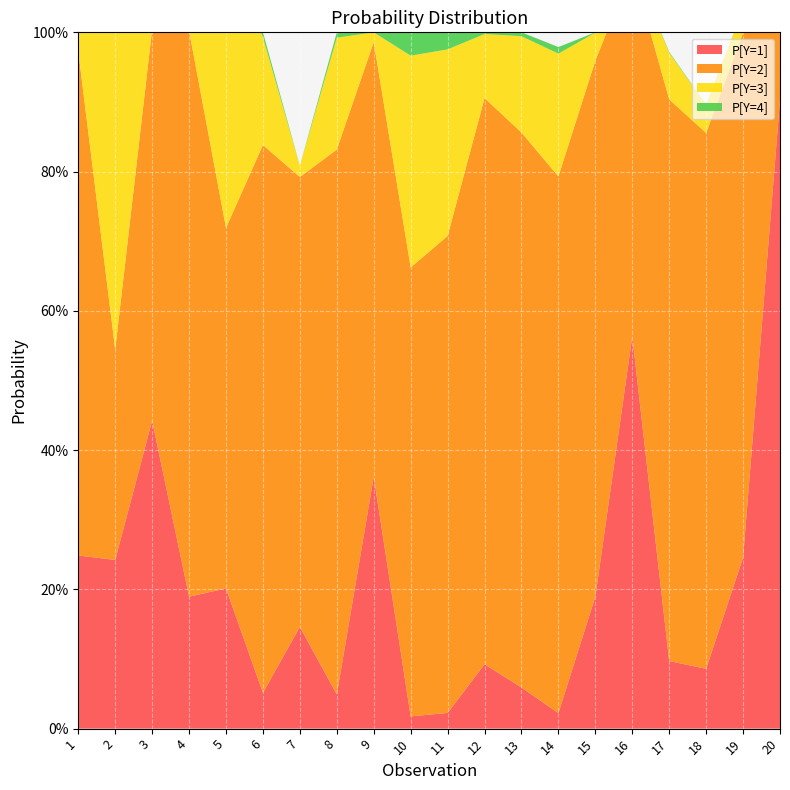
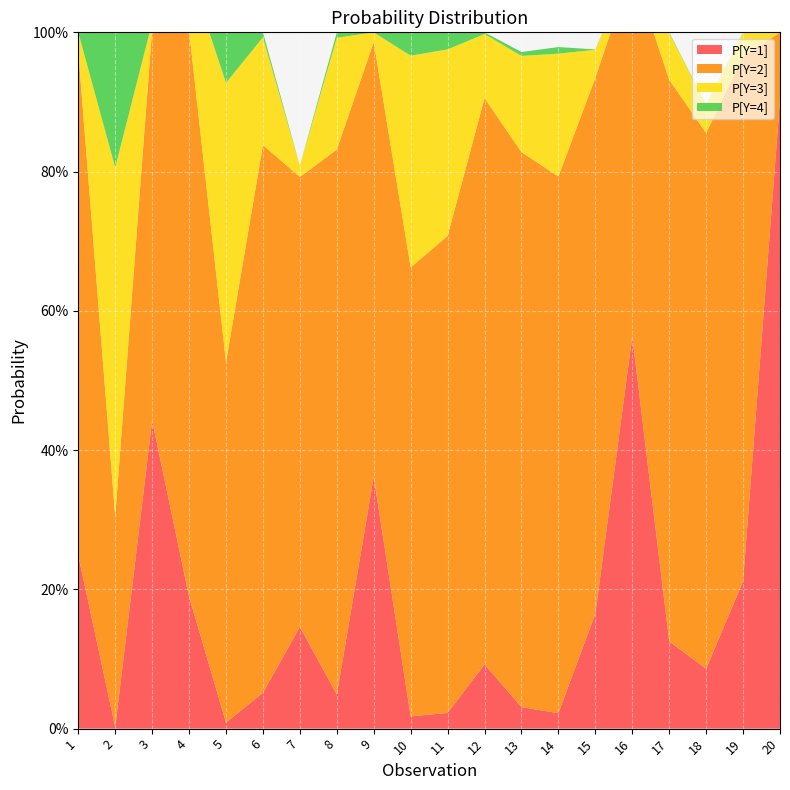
  {
    "P[Y=1]": {
      "1": "25%",
-     "2": "24%",
+     "2": "0%",
      "3": "44%",
      "4": "19%",
-     "5": "20%",
+     "5": "1%",
      "6": "5%",
      "7": "15%",
      "8": "5%",
      "9": "36%",
      "10": "2%",
-     "13": "6%",
+     "13": "3%",
      "14": "2%",
-     "15": "19%",
+     "15": "17%",
      "16": "56%",
-     "17": "10%",
+     "17": "13%",
      "18": "9%",
-     "19": "25%",
+     "19": "21%",
      "20": "90%"
    }
  }
